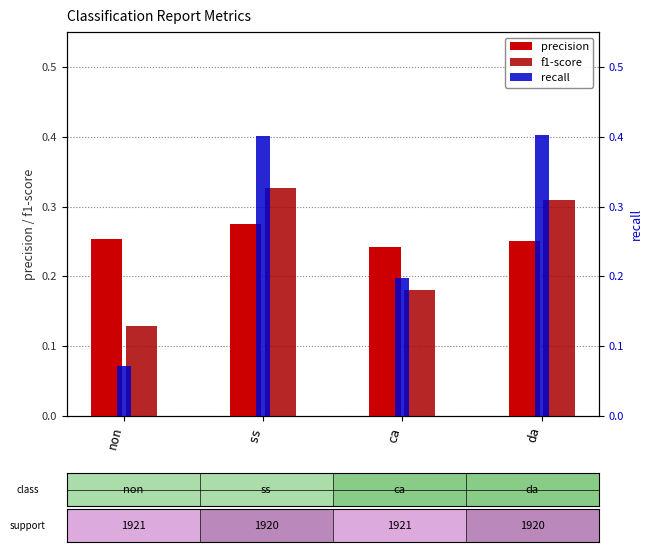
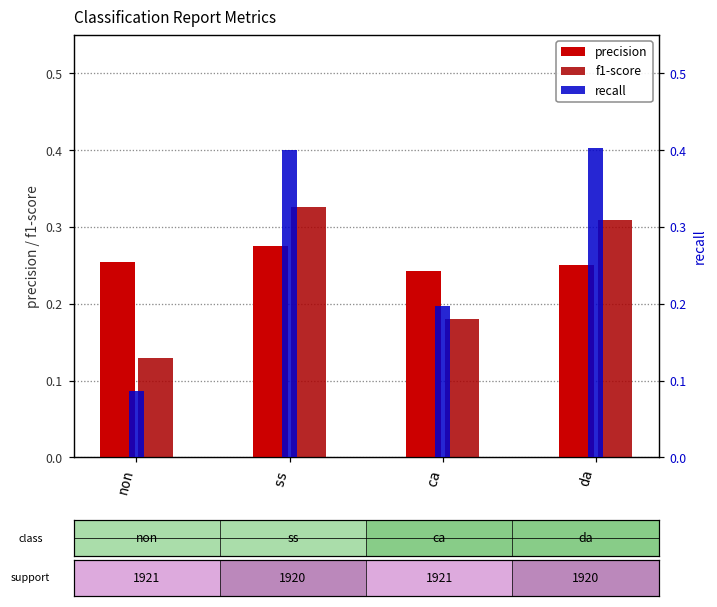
  {
    "Classification Report Metrics": {
      "recall": {
-       "non": 0.07,
+       "non": 0.09,
        "ss": 0.40,
        "ca": 0.20,
        "da": 0.40
      }
    }
  }
